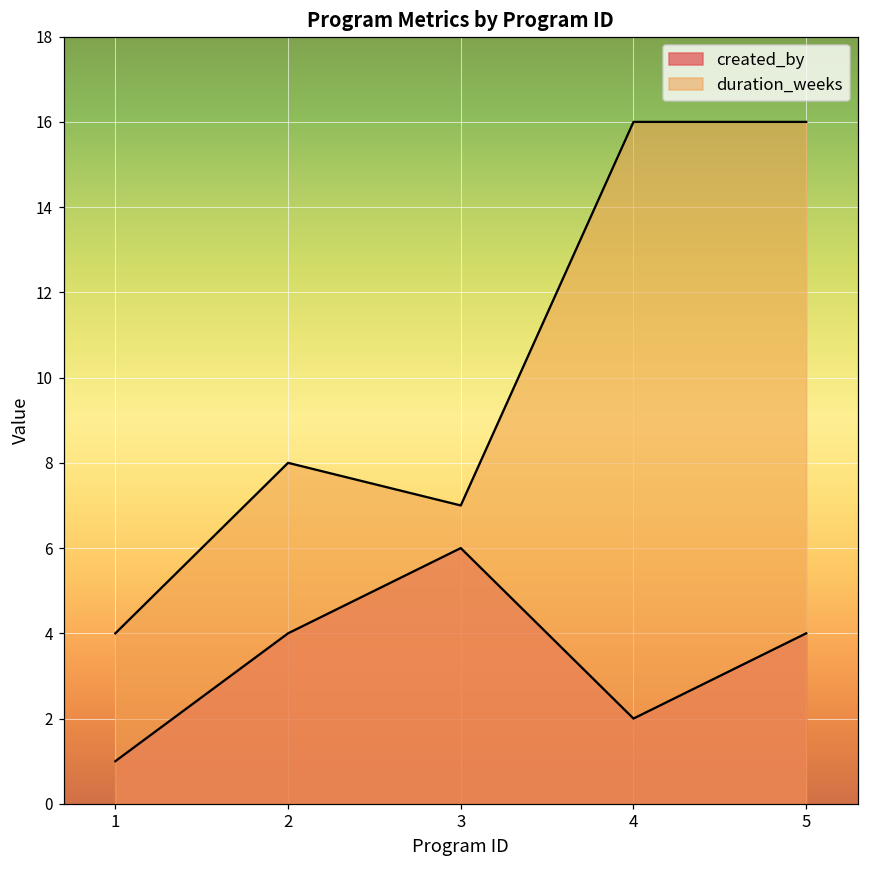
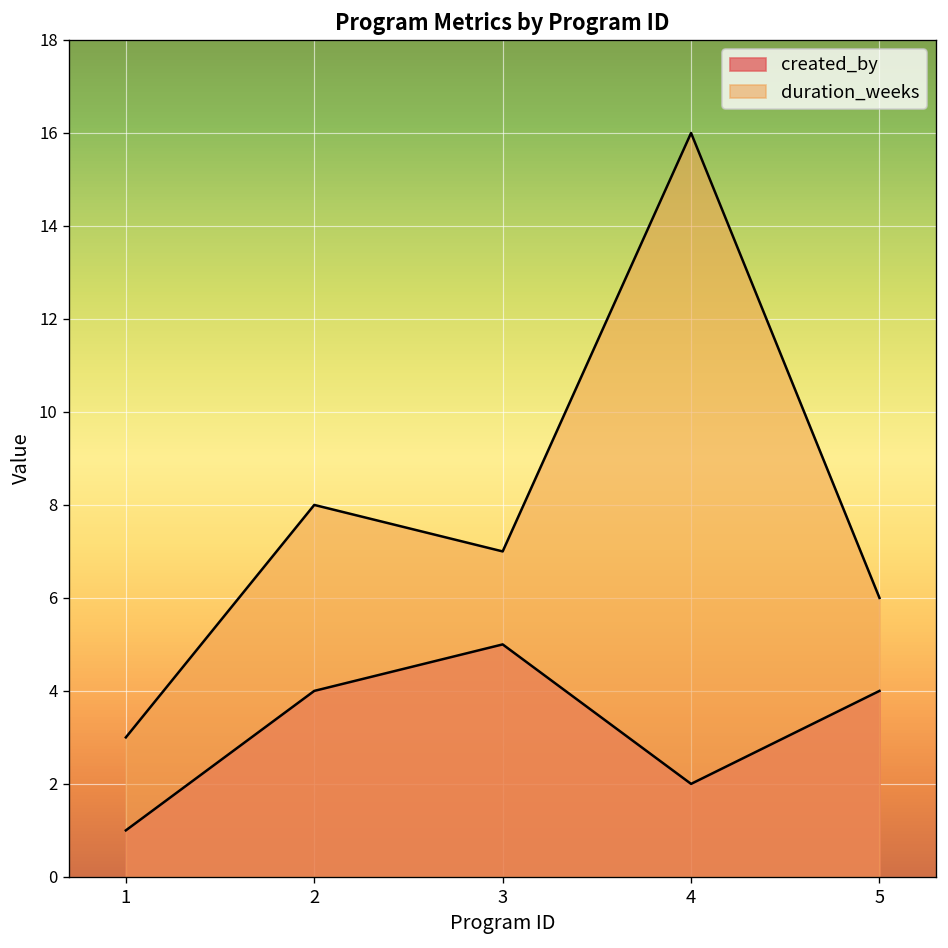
  {
    "created_by": {
      "1": 1,
      "2": 4,
-     "3": 6,
+     "3": 5,
      "4": 2,
      "5": 4
    },
    "duration_weeks": {
-     "1": 4,
+     "1": 3,
      "2": 8,
      "3": 7,
      "4": 16,
-     "5": 16
+     "5": 6
    }
  }
